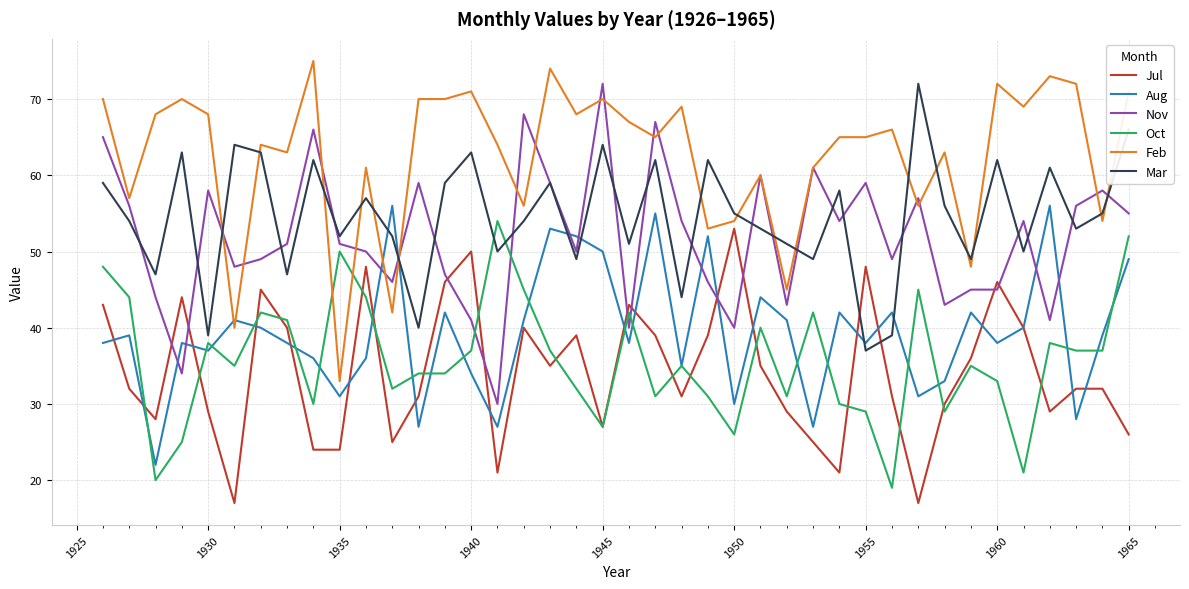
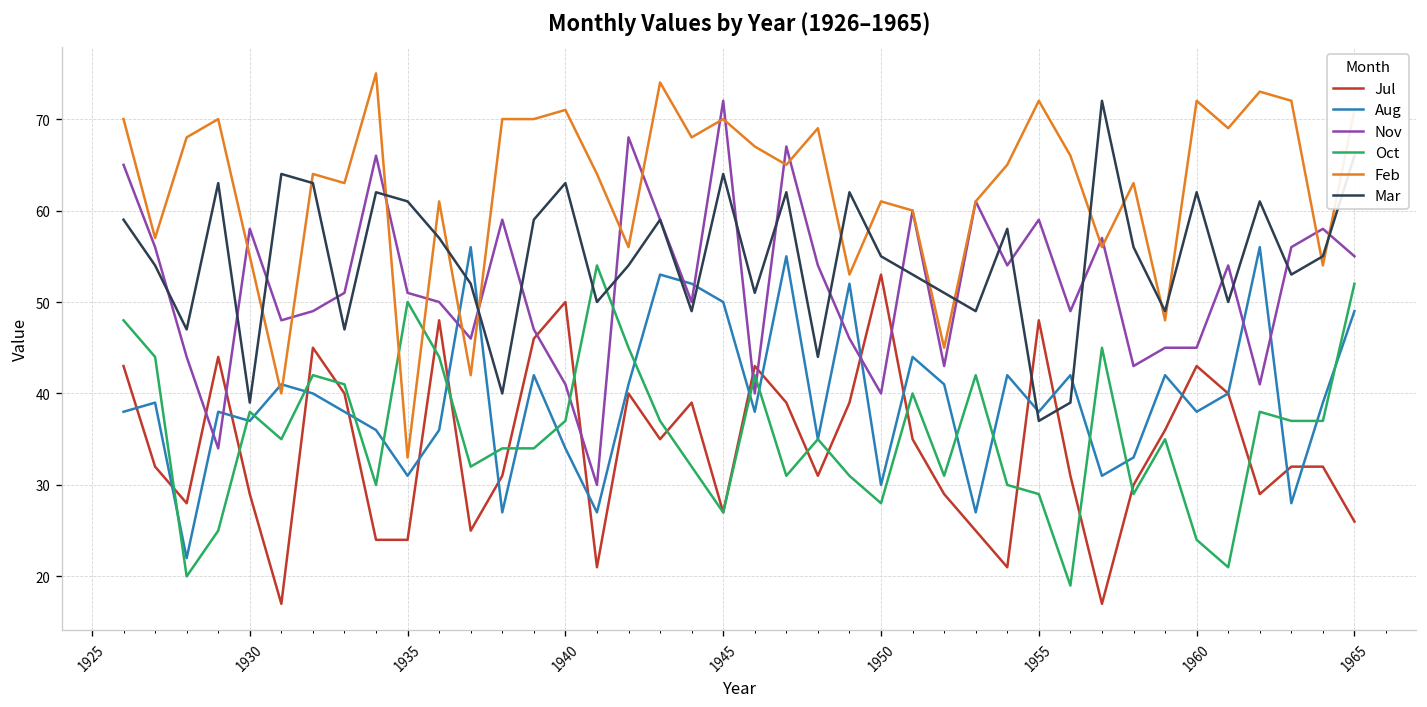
  {
    "Jul": {
      "1930": 29,
      "1935": 24,
      "1940": 50,
      "1950": 53,
      "1955": 48,
-     "1960": 46,
+     "1960": 43,
      "1965": 26
    },
    "Aug": {
      "1930": 37,
      "1935": 31,
      "1940": 34,
      "1945": 50,
      "1950": 30,
      "1955": 38,
      "1960": 38,
      "1965": 49
    },
    "Nov": {
      "1930": 58,
      "1935": 51,
      "1940": 41,
      "1945": 72,
      "1950": 40,
      "1955": 59,
      "1960": 45,
      "1965": 55
    },
    "Oct": {
      "1930": 38,
      "1935": 50,
      "1940": 37,
-     "1950": 26,
+     "1950": 28,
      "1955": 29,
-     "1960": 33,
+     "1960": 24,
      "1965": 52
    },
    "Feb": {
-     "1930": 68,
+     "1930": 55,
      "1935": 33,
      "1940": 71,
      "1945": 70,
-     "1950": 54,
-     "1955": 65,
+     "1950": 61,
+     "1955": 72,
      "1960": 72
    },
    "Mar": {
      "1930": 39,
-     "1935": 52,
+     "1935": 61,
      "1940": 63,
      "1945": 64,
      "1950": 55,
      "1955": 37,
      "1960": 62
    }
  }
